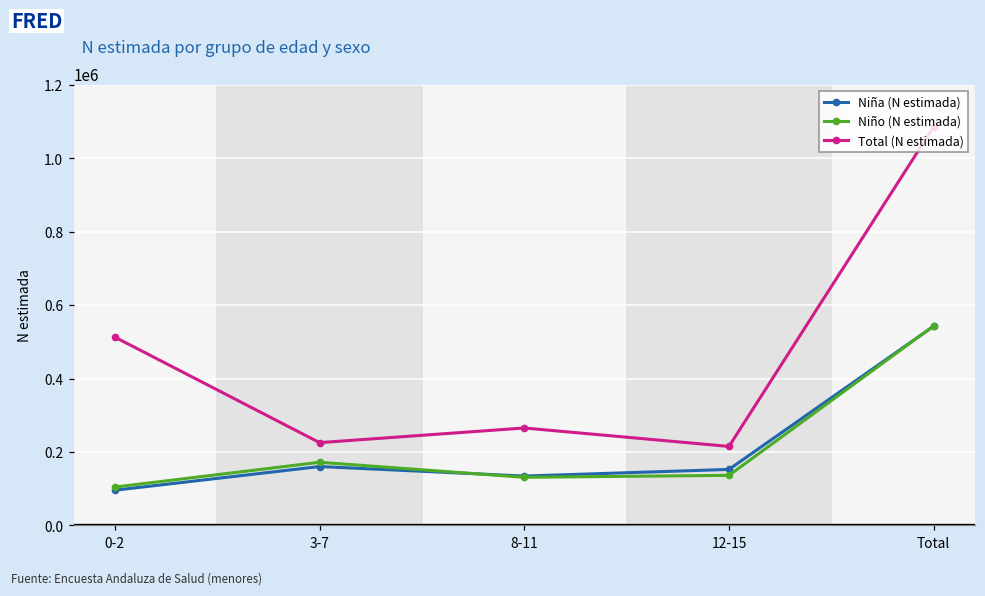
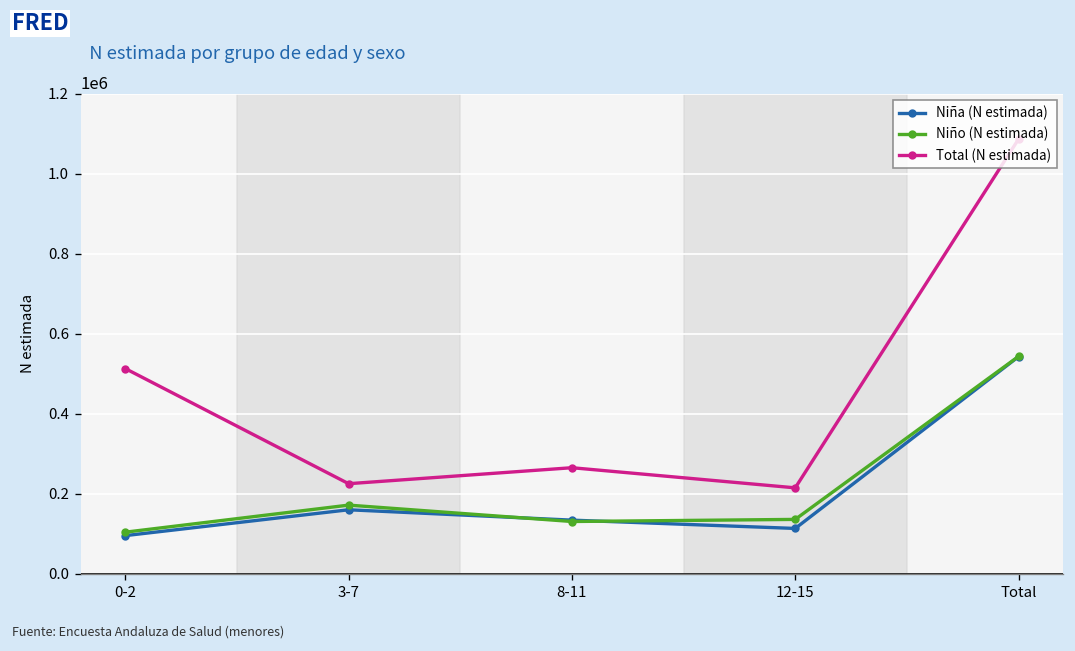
  {
    "Niña (N estimada)": {
      "0-2": 100000,
      "3-7": 160000,
-     "12-15": 150000
+     "12-15": 110000
    },
    "Niño (N estimada)": {
      "0-2": 100000,
      "3-7": 170000,
      "12-15": 140000
    },
    "Total (N estimada)": {
      "0-2": 510000,
      "3-7": 230000,
      "8-11": 270000,
      "12-15": 220000
    }
  }
